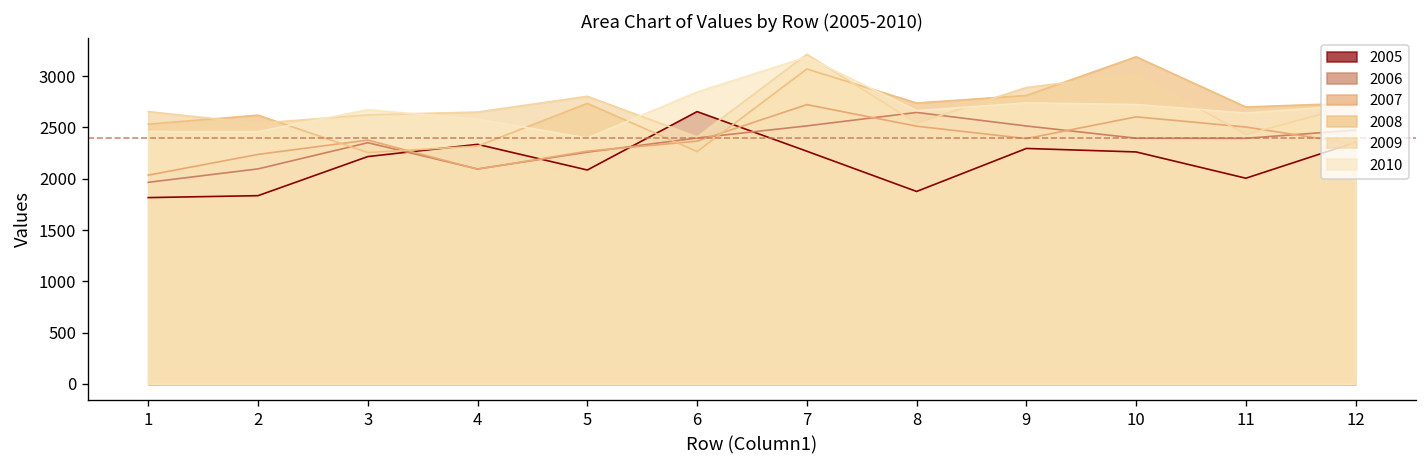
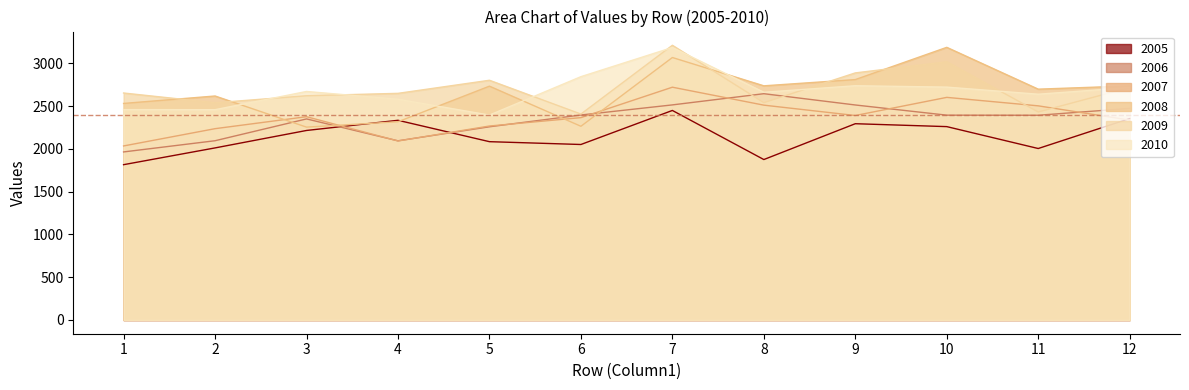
  {
    "2005": {
      "1": 1800,
-     "2": 1800,
+     "2": 2000,
      "3": 2200,
      "5": 2100,
-     "6": 2700,
-     "7": 2300,
+     "6": 2100,
+     "7": 2500,
      "8": 1900,
      "9": 2300,
      "10": 2300,
      "11": 2000
    }
  }
